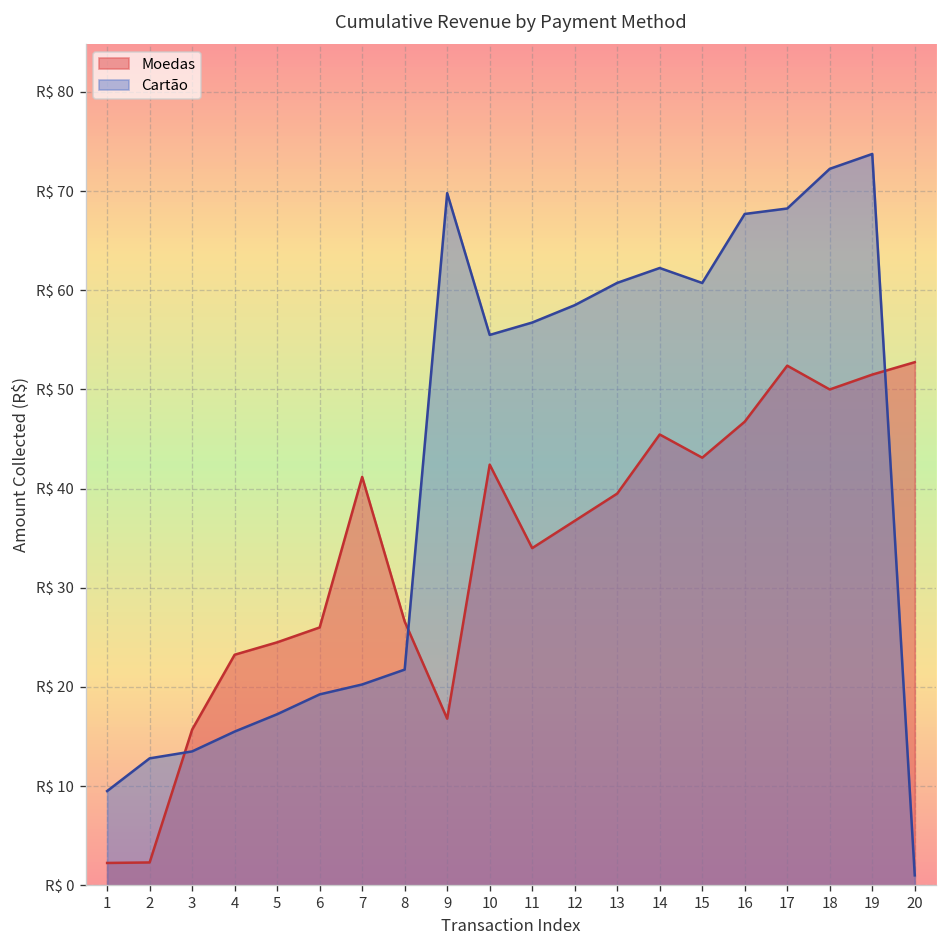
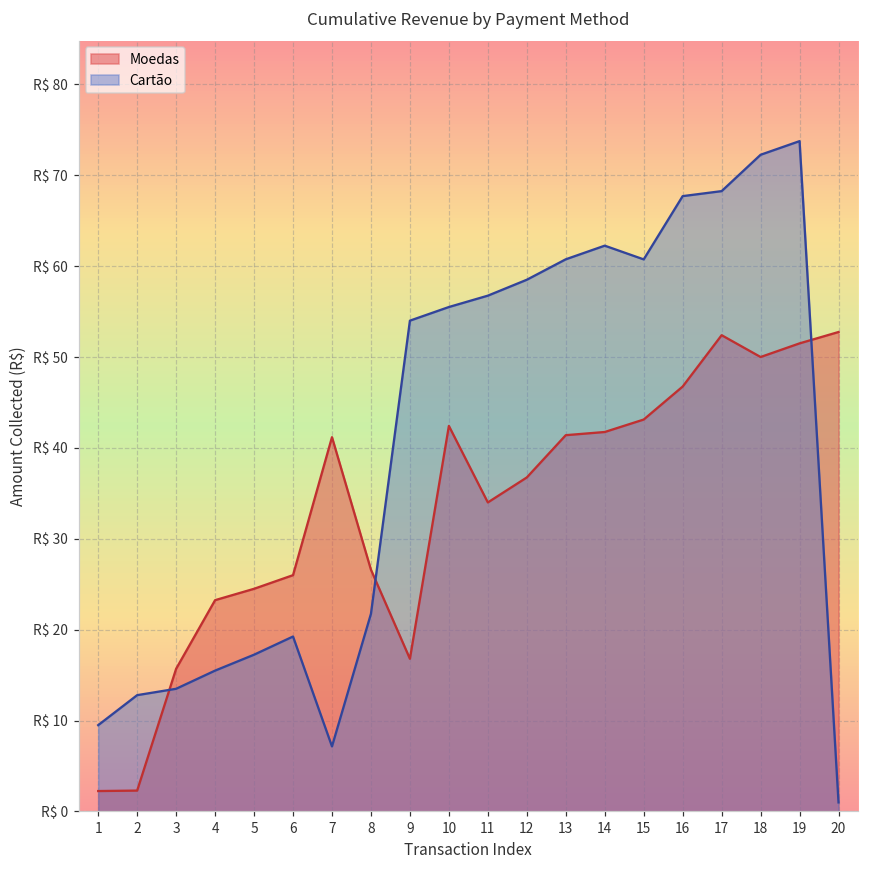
  {
    "Moedas": {
      "1": "R$ 2",
      "2": "R$ 2",
      "3": "R$ 16",
      "4": "R$ 23",
      "5": "R$ 25",
      "6": "R$ 26",
      "7": "R$ 41",
      "8": "R$ 27",
      "9": "R$ 17",
      "10": "R$ 42",
      "11": "R$ 34",
      "12": "R$ 37",
-     "13": "R$ 40",
-     "14": "R$ 45",
+     "13": "R$ 41",
+     "14": "R$ 42",
      "15": "R$ 43",
      "16": "R$ 47",
      "17": "R$ 52",
      "18": "R$ 50",
      "19": "R$ 52",
      "20": "R$ 53"
    },
    "Cartão": {
      "1": "R$ 10",
      "2": "R$ 13",
      "3": "R$ 14",
      "4": "R$ 16",
      "5": "R$ 17",
      "6": "R$ 19",
-     "7": "R$ 20",
+     "7": "R$ 7",
      "8": "R$ 22",
-     "9": "R$ 70",
+     "9": "R$ 54",
      "10": "R$ 56",
      "11": "R$ 57",
      "12": "R$ 59",
      "13": "R$ 61",
      "14": "R$ 62",
      "15": "R$ 61",
      "16": "R$ 68",
      "17": "R$ 68",
      "18": "R$ 72",
      "19": "R$ 74",
      "20": "R$ 1"
    }
  }
